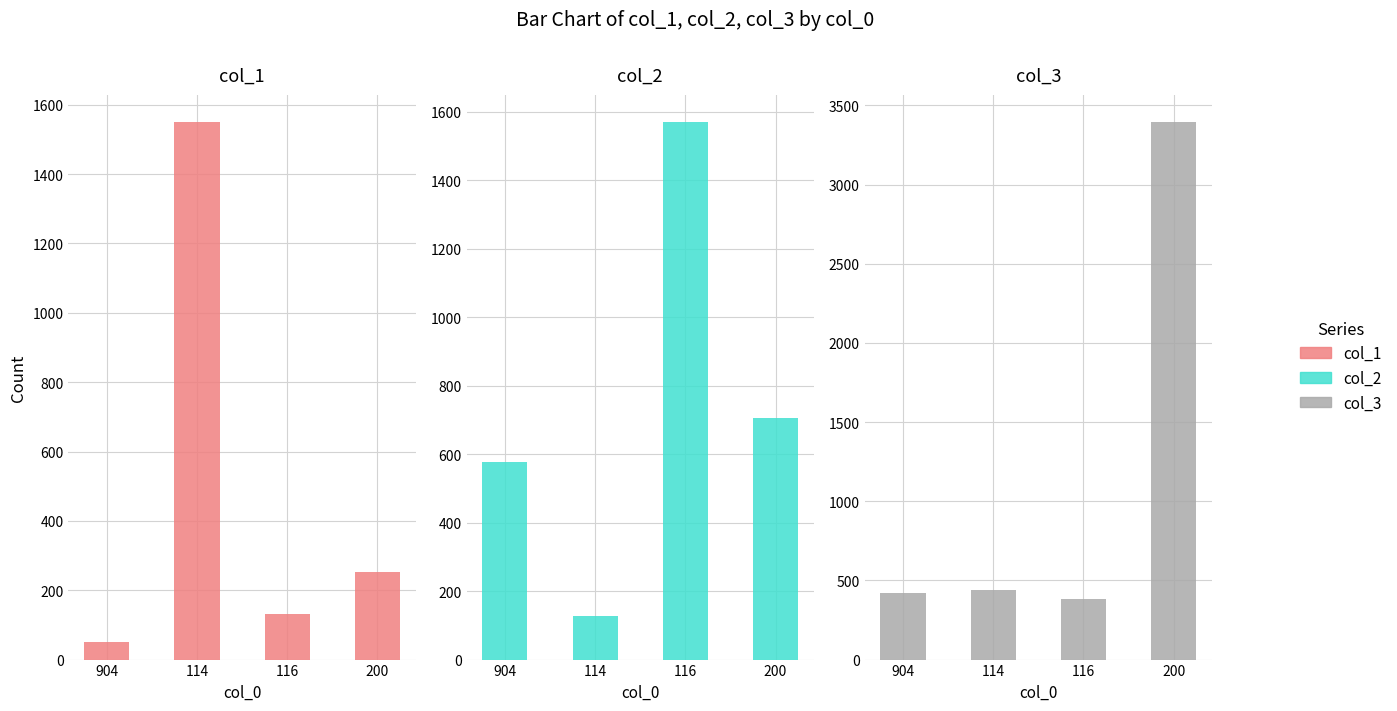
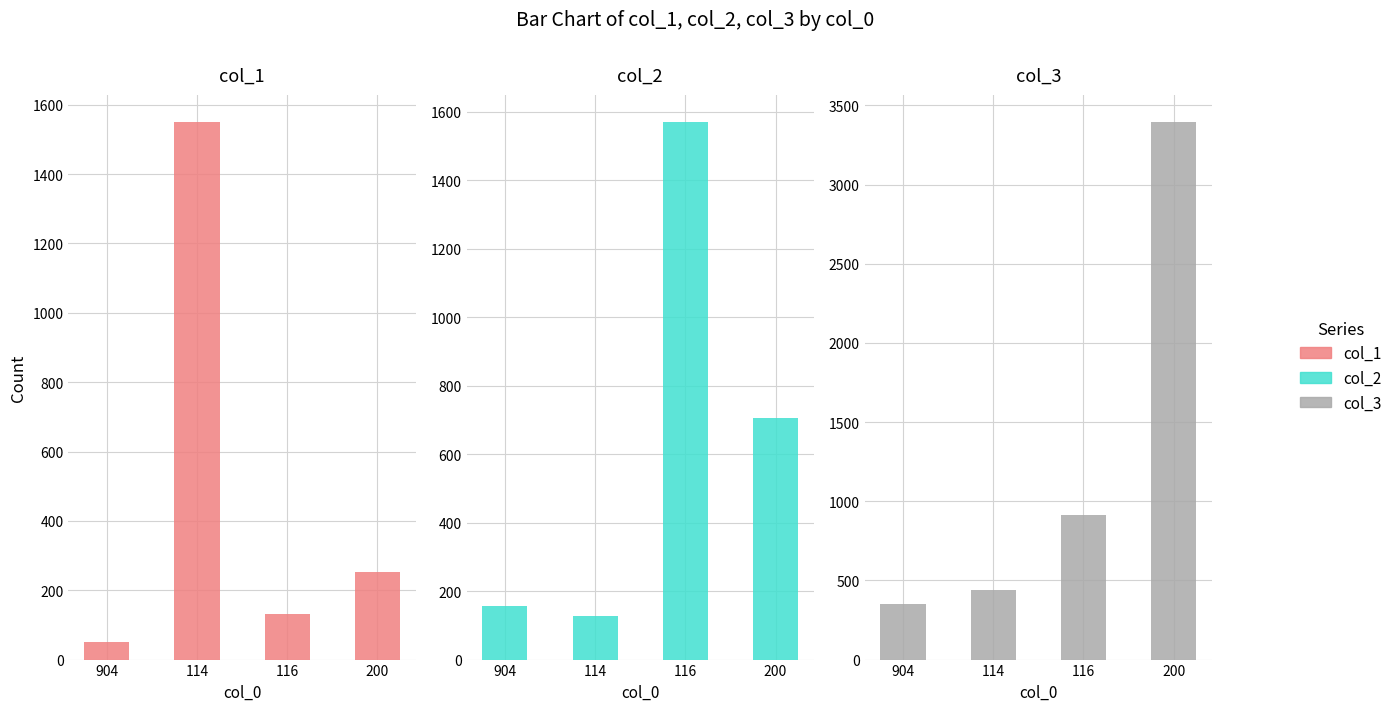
  {
    "col_1": {
      "904": 50,
      "114": 1550,
      "116": 130,
      "200": 250
    },
    "col_2": {
-     "904": 580,
+     "904": 160,
      "114": 130,
      "116": 1570,
      "200": 700
    },
    "col_3": {
-     "904": 420,
+     "904": 350,
      "114": 440,
-     "116": 380,
+     "116": 920,
      "200": 3400
    }
  }
